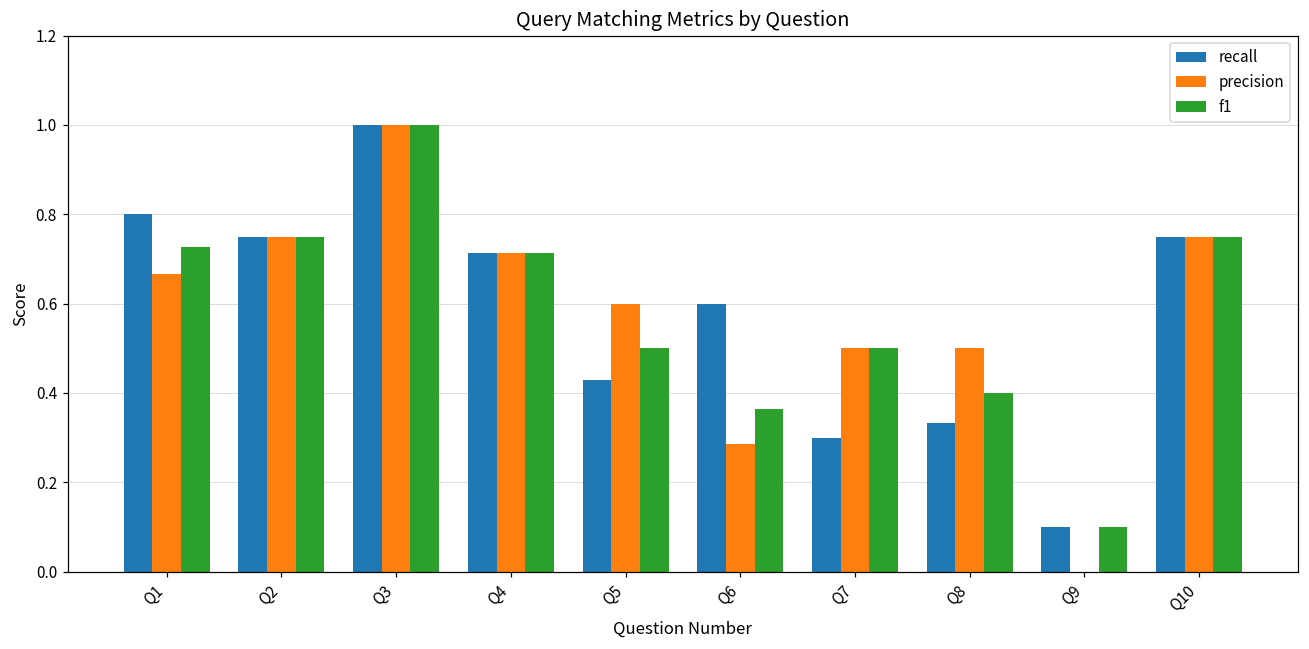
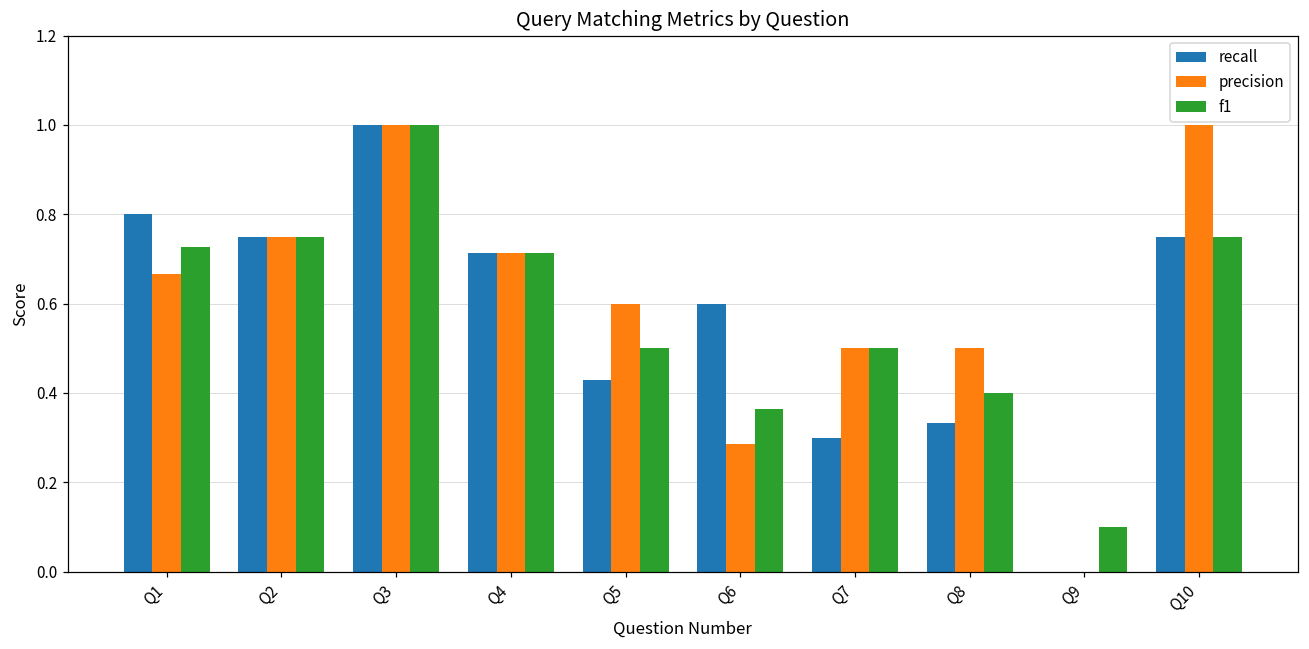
  {
    "recall": {
      "Q1": 0.8,
      "Q2": 0.75,
      "Q3": 1.0,
      "Q4": 0.71,
      "Q5": 0.43,
      "Q6": 0.6,
      "Q7": 0.3,
      "Q8": 0.33,
-     "Q9": 0.1,
+     "Q9": 0.0,
      "Q10": 0.75
    },
    "precision": {
      "Q1": 0.67,
      "Q2": 0.75,
      "Q3": 1.00,
      "Q4": 0.71,
      "Q5": 0.60,
      "Q6": 0.29,
      "Q7": 0.50,
      "Q8": 0.50,
      "Q9": 0.00,
-     "Q10": 0.75
+     "Q10": 1.00
    },
    "f1": {
      "Q1": 0.73,
      "Q2": 0.75,
      "Q3": 1.00,
      "Q4": 0.71,
      "Q5": 0.50,
      "Q6": 0.36,
      "Q7": 0.50,
      "Q8": 0.40,
      "Q9": 0.10,
      "Q10": 0.75
    }
  }
